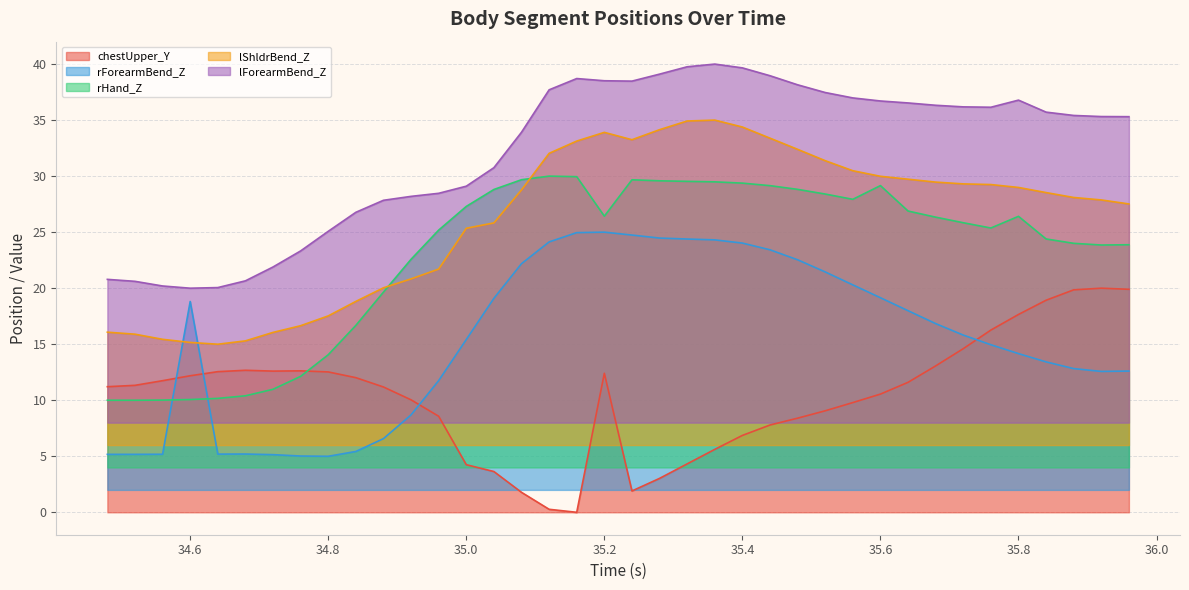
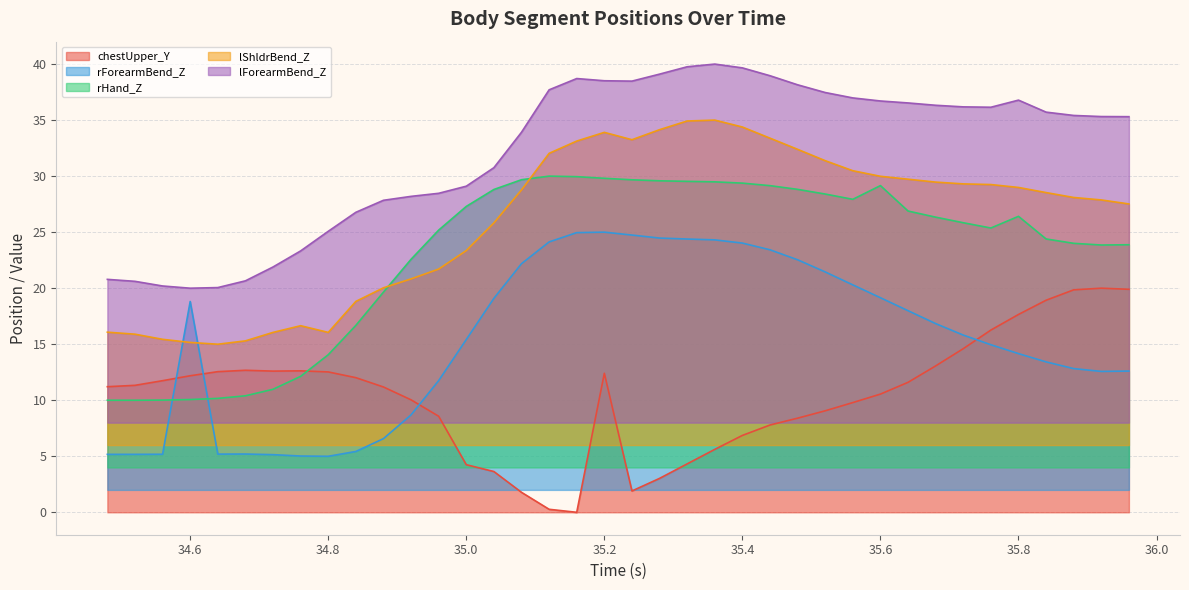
  {
    "chestUpper_Y": {
      "34.6": 12.2,
      "34.8": 12.5,
      "35.0": 4.2,
      "35.2": 12.4,
      "35.4": 6.9,
      "35.6": 10.5,
      "35.8": 17.7
    },
    "rForearmBend_Z": {
      "34.6": 18.8,
      "34.8": 5.0,
      "35.0": 15.4,
      "35.2": 25.0,
      "35.4": 24.0,
      "35.6": 19.1,
      "35.8": 14.2
    },
    "rHand_Z": {
      "34.6": 10.1,
      "34.8": 14.1,
      "35.0": 27.3,
-     "35.2": 26.4,
+     "35.2": 29.8,
      "35.4": 29.4,
      "35.6": 29.2,
      "35.8": 26.4
    },
    "lShldrBend_Z": {
      "34.6": 15.2,
-     "34.8": 17.5,
-     "35.0": 25.3,
+     "34.8": 16.1,
+     "35.0": 23.4,
      "35.2": 33.9,
      "35.4": 34.4,
      "35.6": 30.0,
      "35.8": 29.0
    },
    "lForearmBend_Z": {
      "34.6": 20.0,
      "34.8": 25.1,
      "35.0": 29.1,
      "35.2": 38.5,
      "35.4": 39.7,
      "35.6": 36.7,
      "35.8": 36.8
    }
  }
